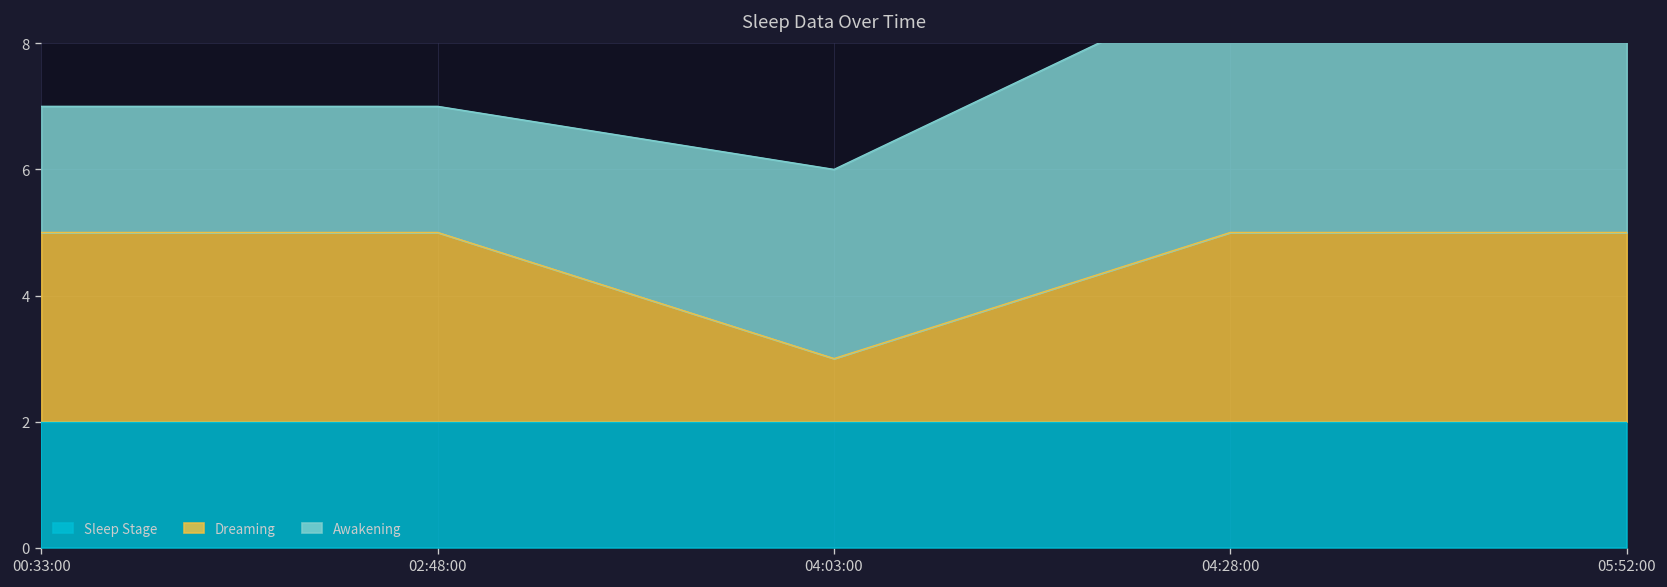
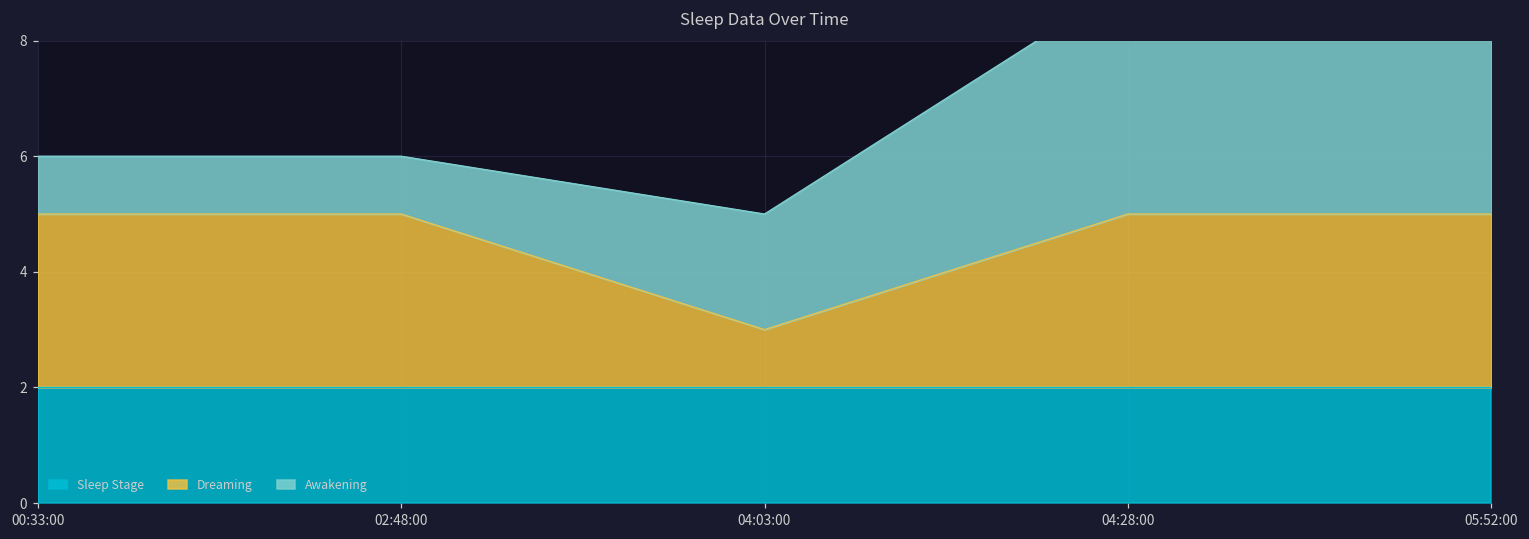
  {
    "Sleep Stage": {
      "00:33:00": 2,
      "02:48:00": 2,
      "04:03:00": 2,
      "04:28:00": 2,
      "05:52:00": 2
    },
    "Dreaming": {
      "00:33:00": 5,
      "02:48:00": 5,
      "04:03:00": 3,
      "04:28:00": 5,
      "05:52:00": 5
    },
    "Awakening": {
-     "00:33:00": 2,
-     "02:48:00": 2,
-     "04:03:00": 3
+     "00:33:00": 1,
+     "02:48:00": 1,
+     "04:03:00": 2
    }
  }
